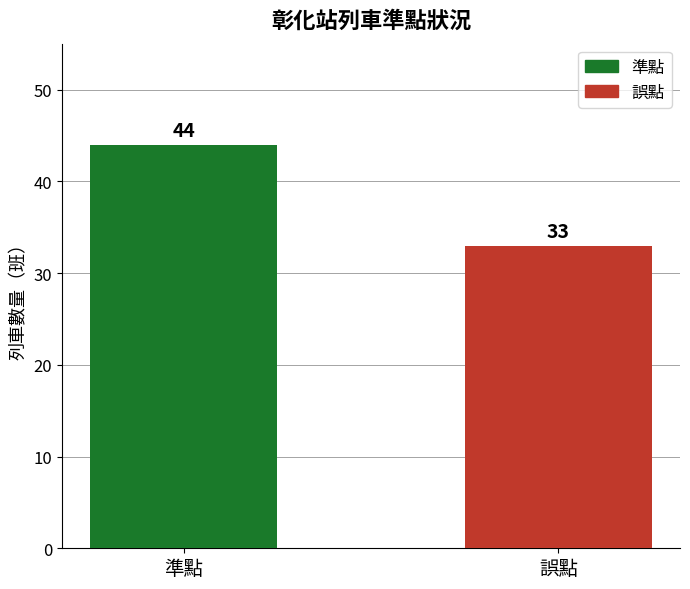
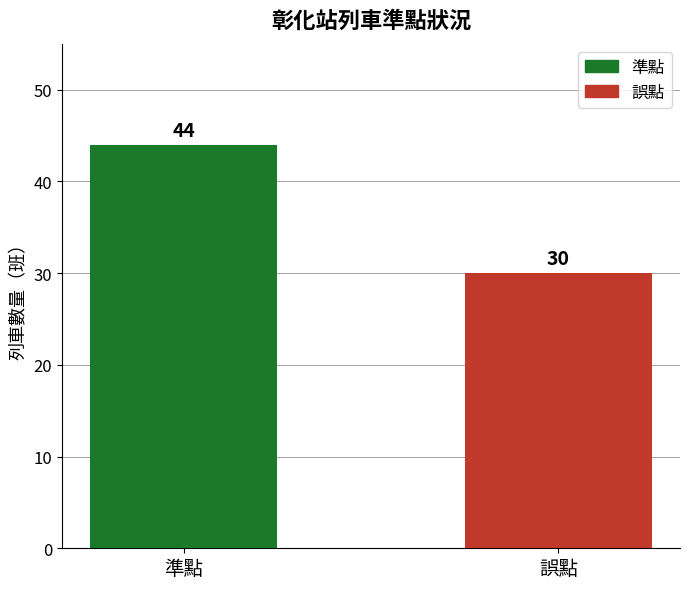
  {
    "準點": 44,
-   "誤點": 33
+   "誤點": 30
  }
